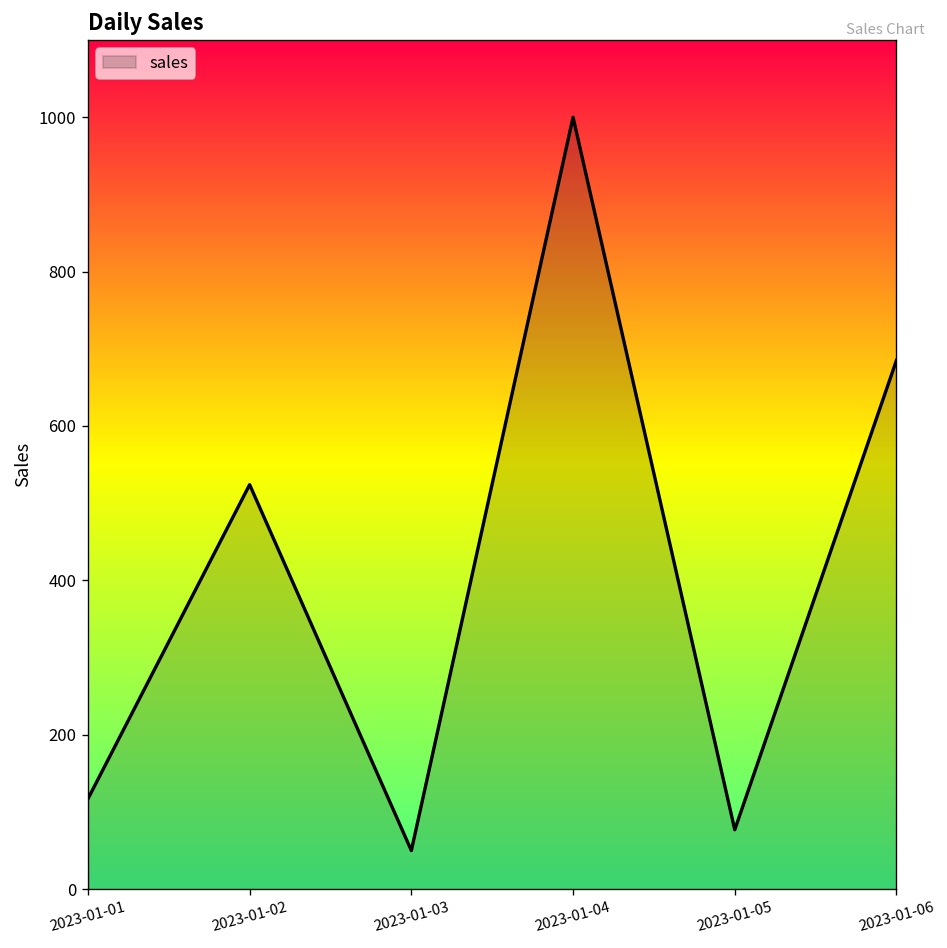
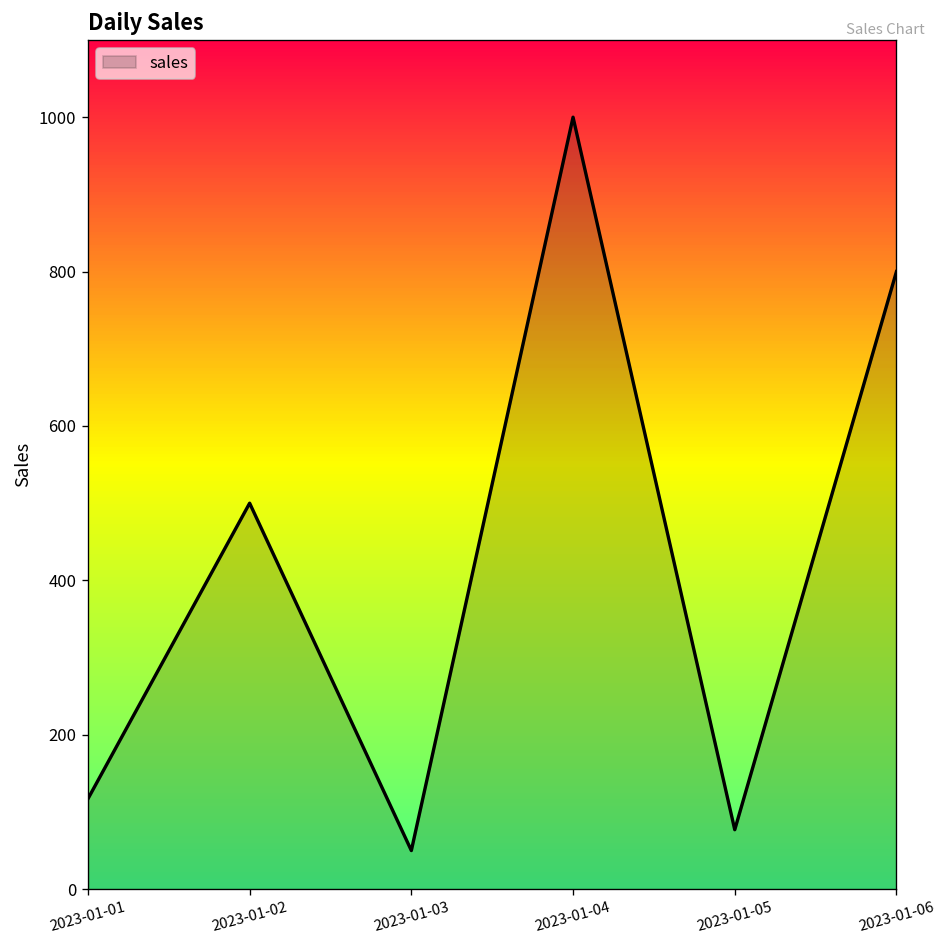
  {
    "2023-01-01": 120,
-   "2023-01-02": 520,
+   "2023-01-02": 500,
    "2023-01-03": 50,
    "2023-01-04": 1000,
    "2023-01-05": 80,
-   "2023-01-06": 690
+   "2023-01-06": 800
  }
